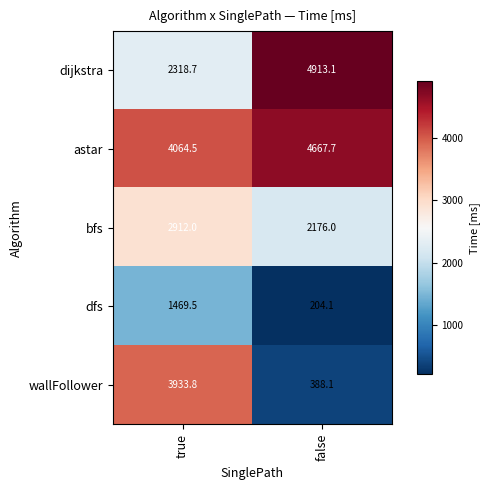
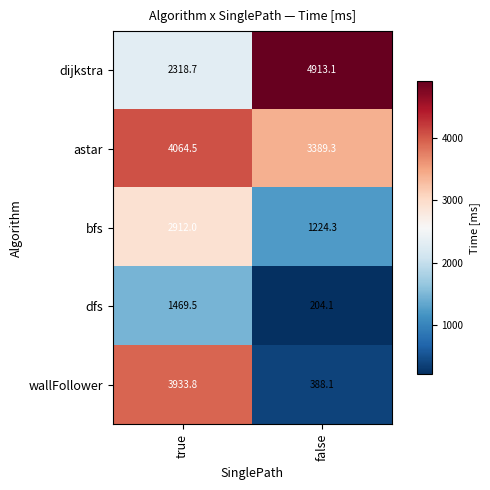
  {
    "dijkstra": {
      "true": 2318.7,
      "false": 4913.1
    },
    "astar": {
      "true": 4064.5,
-     "false": 4667.7
+     "false": 3389.3
    },
    "bfs": {
-     "false": 2176.0
+     "false": 1224.3
    },
    "dfs": {
      "true": 1469.5,
      "false": 204.1
    },
    "wallFollower": {
      "true": 3933.8,
      "false": 388.1
    }
  }
